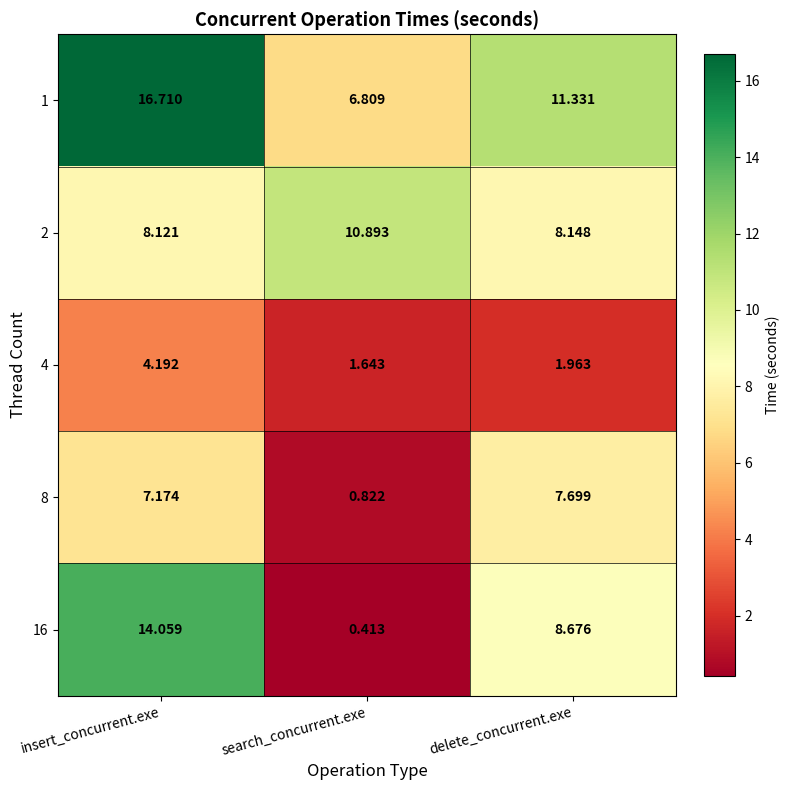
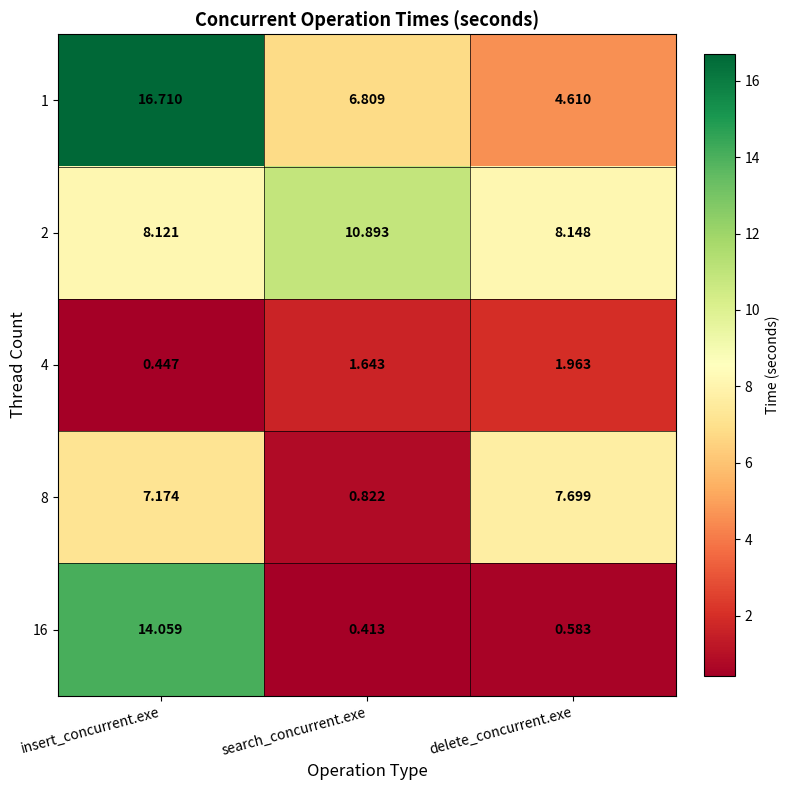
  {
    "1": {
      "insert_concurrent.exe": 16.710,
      "search_concurrent.exe": 6.809,
-     "delete_concurrent.exe": 11.331
+     "delete_concurrent.exe": 4.610
    },
    "2": {
      "insert_concurrent.exe": 8.121,
      "search_concurrent.exe": 10.893,
      "delete_concurrent.exe": 8.148
    },
    "4": {
-     "insert_concurrent.exe": 4.192,
+     "insert_concurrent.exe": 0.447,
      "search_concurrent.exe": 1.643,
      "delete_concurrent.exe": 1.963
    },
    "8": {
      "insert_concurrent.exe": 7.174,
      "search_concurrent.exe": 0.822,
      "delete_concurrent.exe": 7.699
    },
    "16": {
      "insert_concurrent.exe": 14.059,
      "search_concurrent.exe": 0.413,
-     "delete_concurrent.exe": 8.676
+     "delete_concurrent.exe": 0.583
    }
  }
